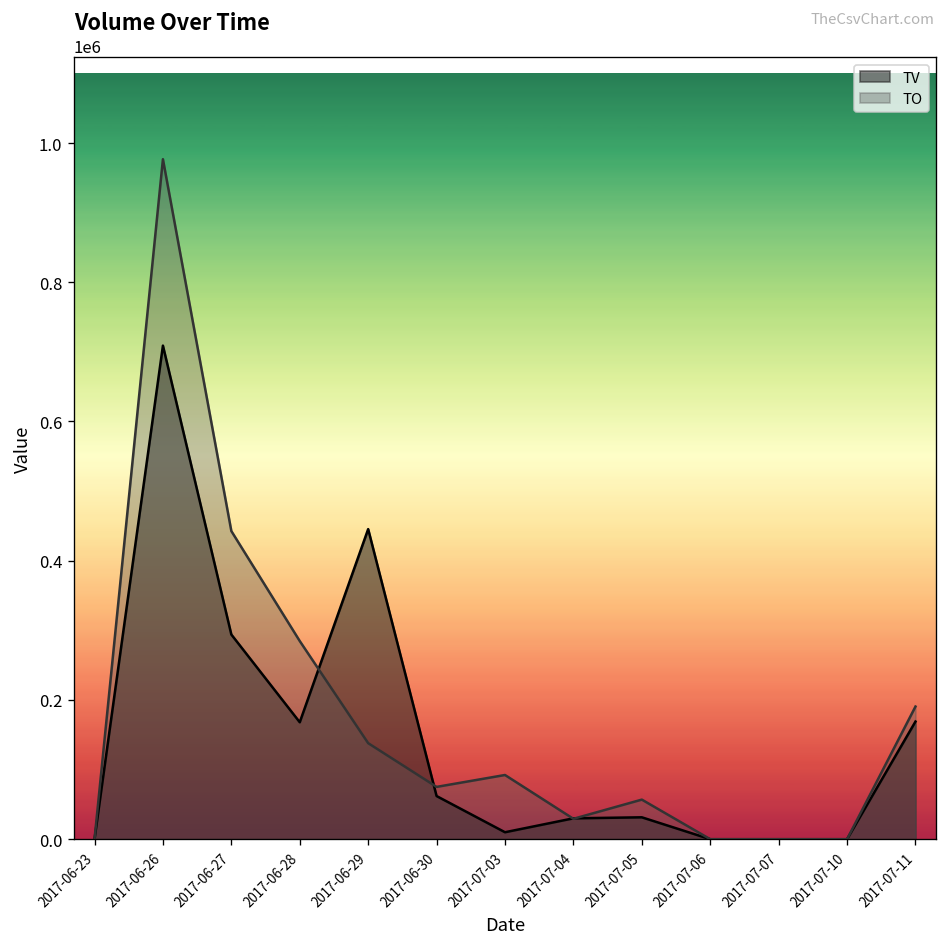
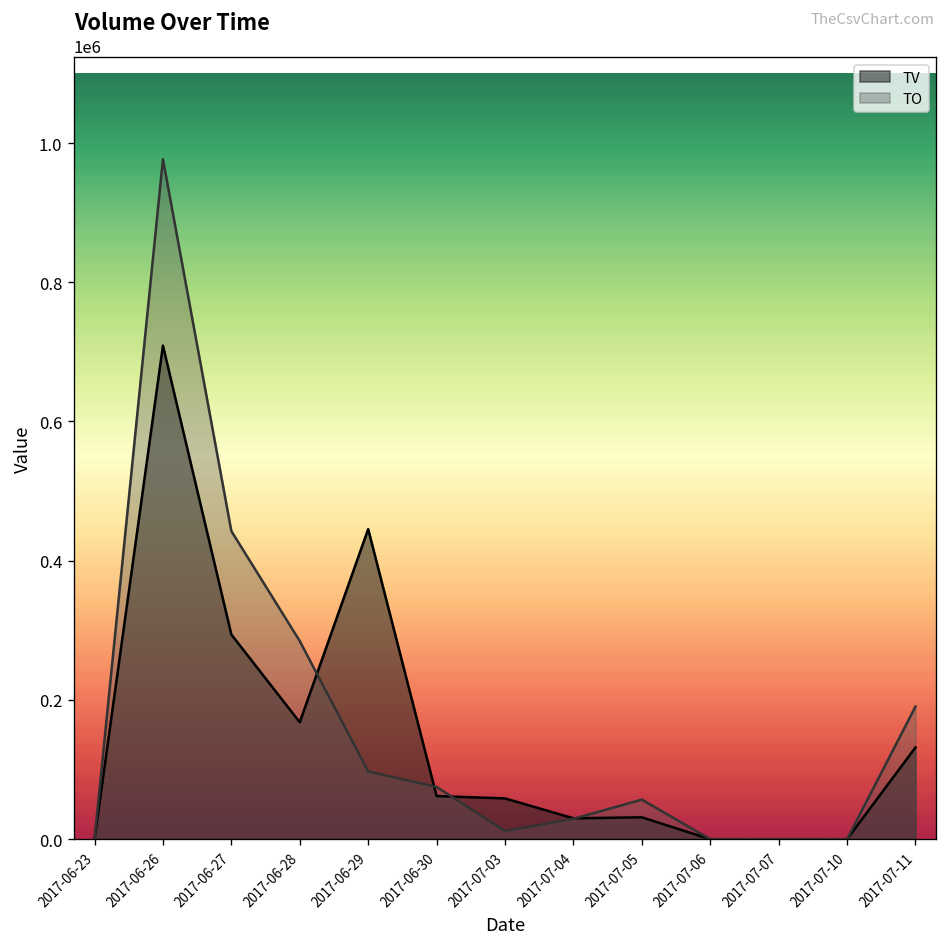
  {
    "TV": {
      "2017-06-26": 710000,
      "2017-06-27": 290000,
      "2017-06-28": 170000,
      "2017-06-29": 450000,
      "2017-06-30": 60000,
-     "2017-07-03": 10000,
+     "2017-07-03": 60000,
      "2017-07-05": 30000,
-     "2017-07-11": 170000
+     "2017-07-11": 130000
    },
    "TO": {
      "2017-06-26": 980000,
      "2017-06-27": 440000,
      "2017-06-28": 280000,
-     "2017-06-29": 140000,
+     "2017-06-29": 100000,
      "2017-06-30": 80000,
-     "2017-07-03": 90000,
+     "2017-07-03": 10000,
      "2017-07-05": 60000,
      "2017-07-11": 190000
    }
  }
